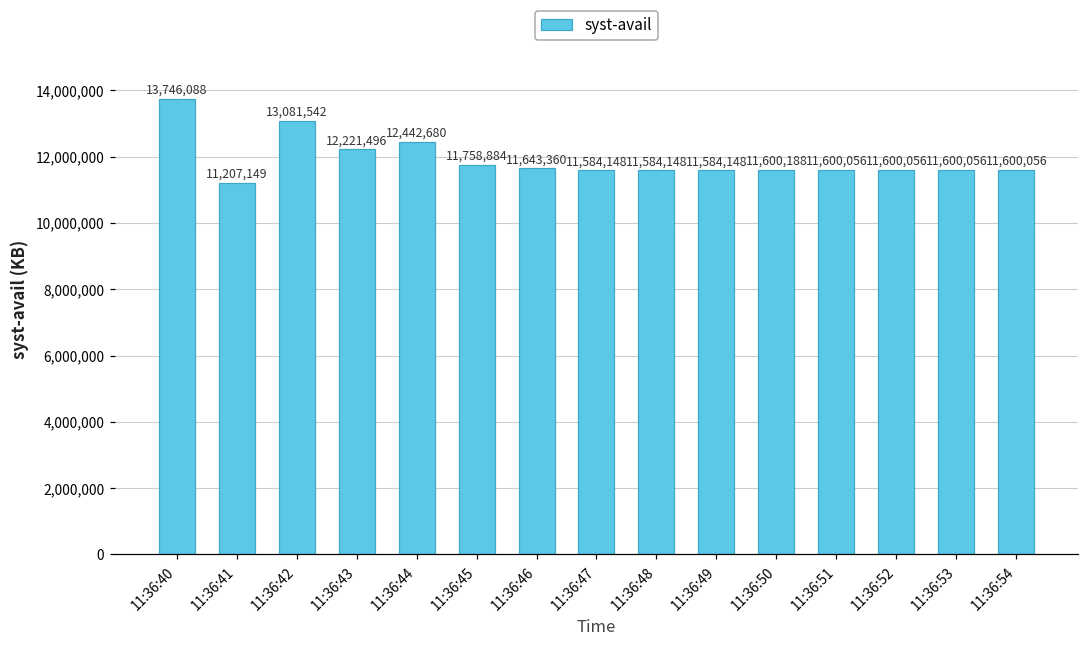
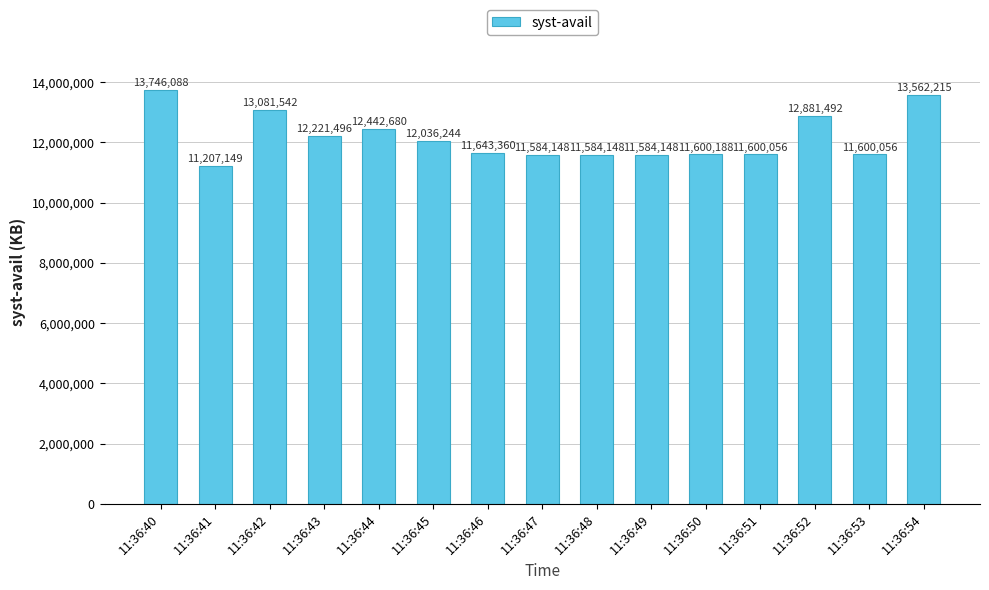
  {
    "11:36:40": "13,746,088",
    "11:36:41": "11,207,149",
    "11:36:42": "13,081,542",
    "11:36:43": "12,221,496",
    "11:36:44": "12,442,680",
-   "11:36:45": "11,758,884",
+   "11:36:45": "12,036,244",
    "11:36:46": "11,643,360",
    "11:36:47": "11,584,148",
    "11:36:48": "11,584,148",
    "11:36:49": "11,584,148",
    "11:36:50": "11,600,188",
    "11:36:51": "11,600,056",
-   "11:36:52": "11,600,056",
+   "11:36:52": "12,881,492",
    "11:36:53": "11,600,056",
-   "11:36:54": "11,600,056"
+   "11:36:54": "13,562,215"
  }
